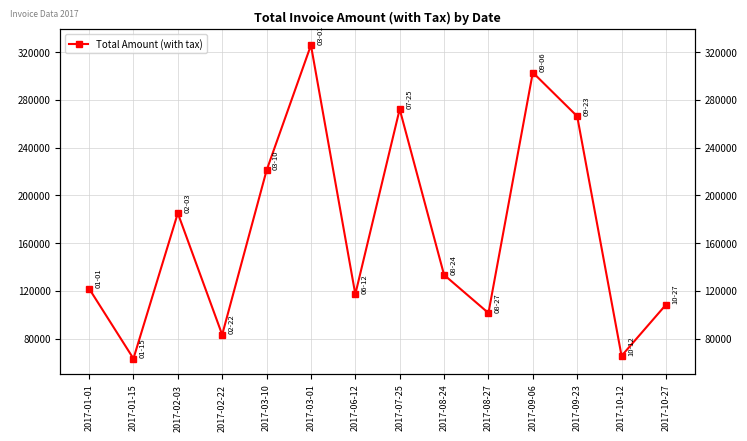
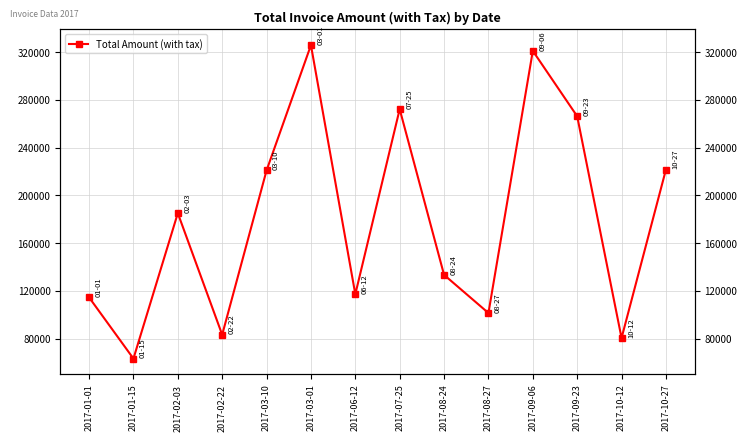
  {
-   "2017-01-01": 122000,
-   "2017-09-06": 303000,
-   "2017-10-12": 65000,
-   "2017-10-27": 108000
+   "2017-01-01": 114000,
+   "2017-09-06": 321000,
+   "2017-10-12": 80000,
+   "2017-10-27": 222000
  }
